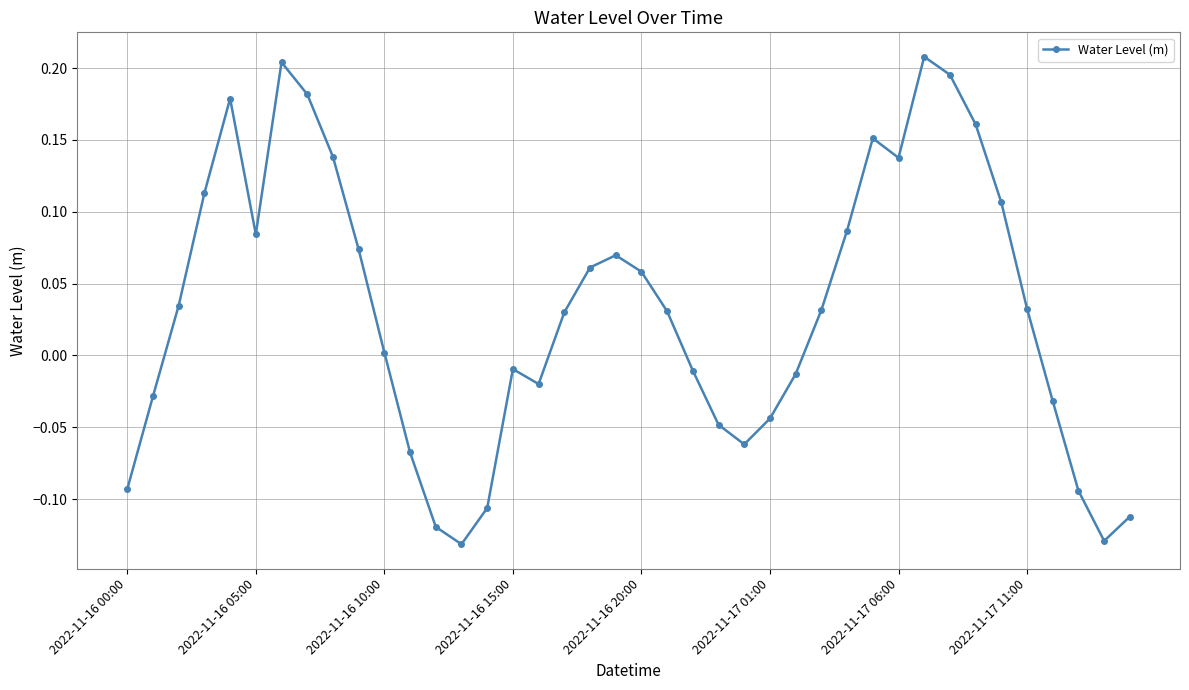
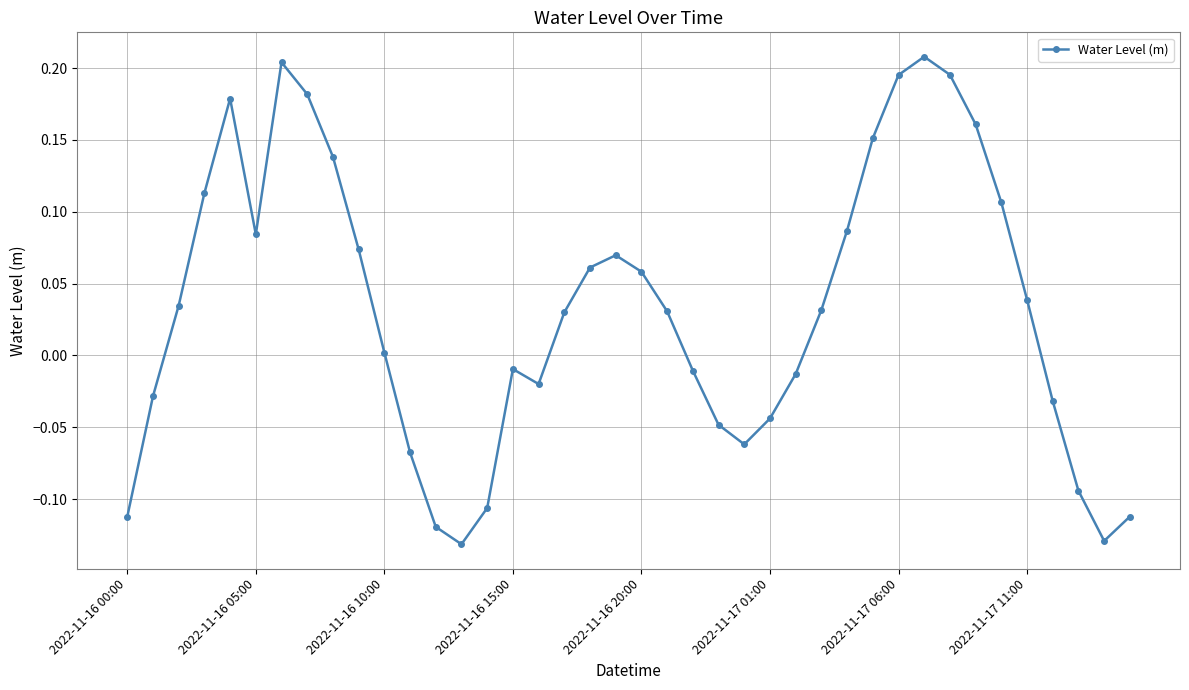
  {
-   "2022-11-16 00:00": -0.093,
+   "2022-11-16 00:00": -0.112,
    "2022-11-16 05:00": 0.084,
    "2022-11-16 10:00": 0.002,
    "2022-11-16 15:00": -0.010,
    "2022-11-16 20:00": 0.058,
    "2022-11-17 01:00": -0.044,
-   "2022-11-17 06:00": 0.138,
-   "2022-11-17 11:00": 0.033
+   "2022-11-17 06:00": 0.195,
+   "2022-11-17 11:00": 0.039
  }
